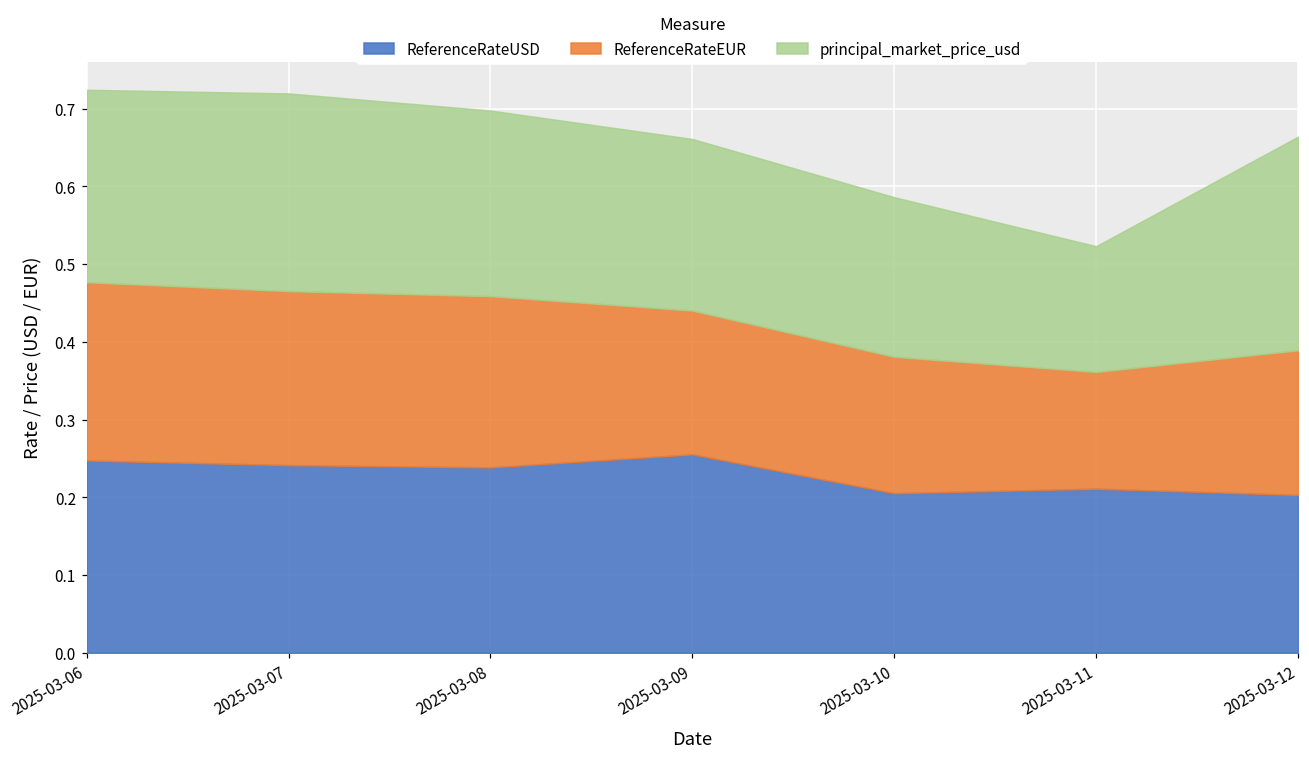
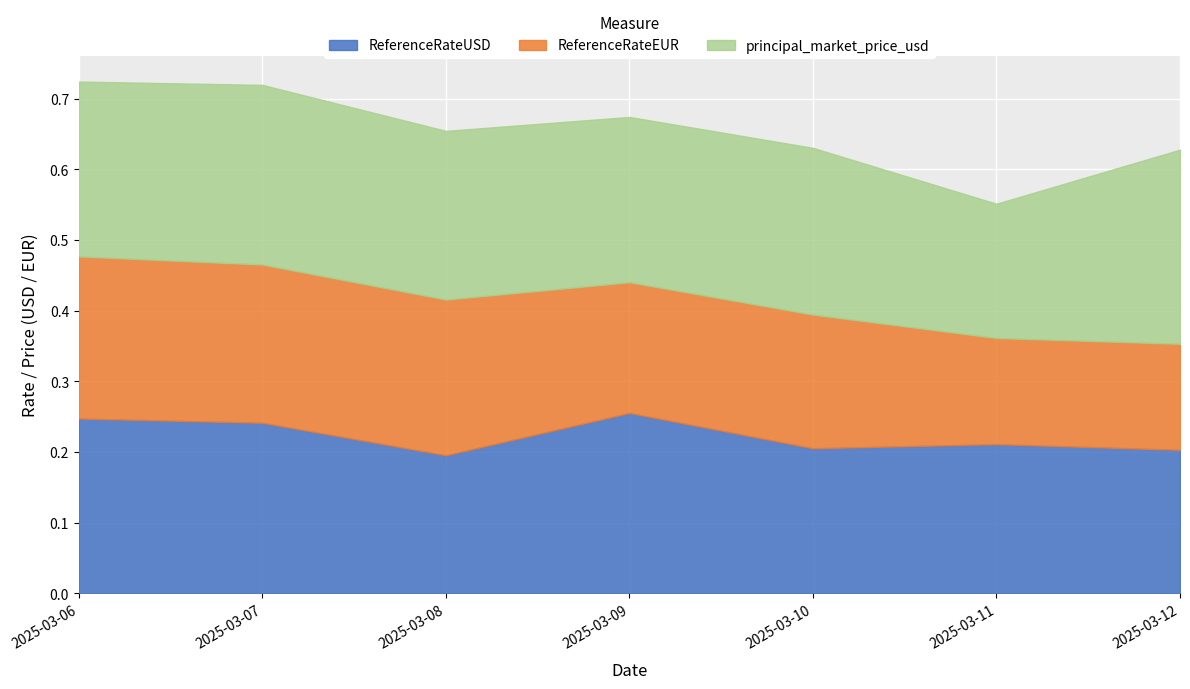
  {
    "ReferenceRateUSD": {
      "2025-03-06": 0.25,
      "2025-03-07": 0.24,
-     "2025-03-08": 0.24,
+     "2025-03-08": 0.20,
      "2025-03-09": 0.26,
      "2025-03-10": 0.21,
      "2025-03-11": 0.21,
      "2025-03-12": 0.20
    },
    "ReferenceRateEUR": {
      "2025-03-06": 0.23,
      "2025-03-07": 0.22,
      "2025-03-08": 0.22,
      "2025-03-09": 0.18,
-     "2025-03-10": 0.18,
+     "2025-03-10": 0.19,
      "2025-03-11": 0.15,
-     "2025-03-12": 0.19
+     "2025-03-12": 0.15
    },
    "principal_market_price_usd": {
      "2025-03-06": 0.25,
      "2025-03-07": 0.25,
      "2025-03-08": 0.24,
-     "2025-03-09": 0.22,
-     "2025-03-10": 0.21,
-     "2025-03-11": 0.16,
+     "2025-03-09": 0.23,
+     "2025-03-10": 0.24,
+     "2025-03-11": 0.19,
      "2025-03-12": 0.27
    }
  }
